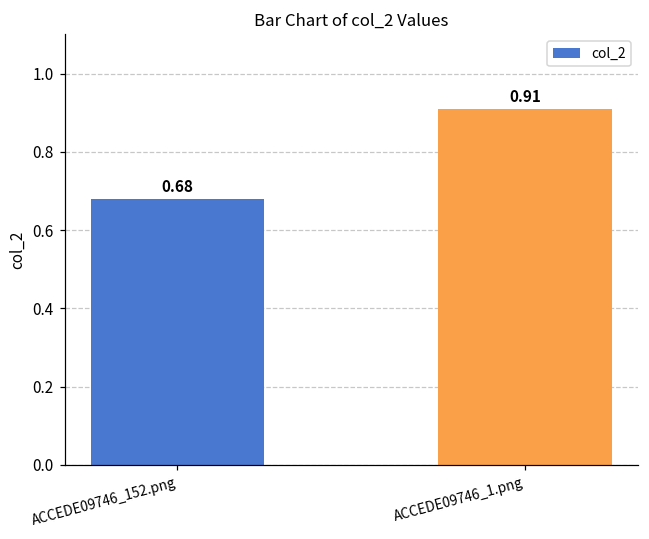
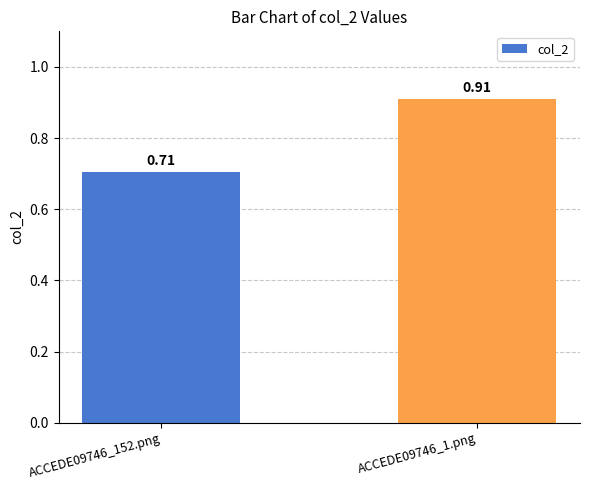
  {
-   "ACCEDE09746_152.png": 0.68,
+   "ACCEDE09746_152.png": 0.71,
    "ACCEDE09746_1.png": 0.91
  }
